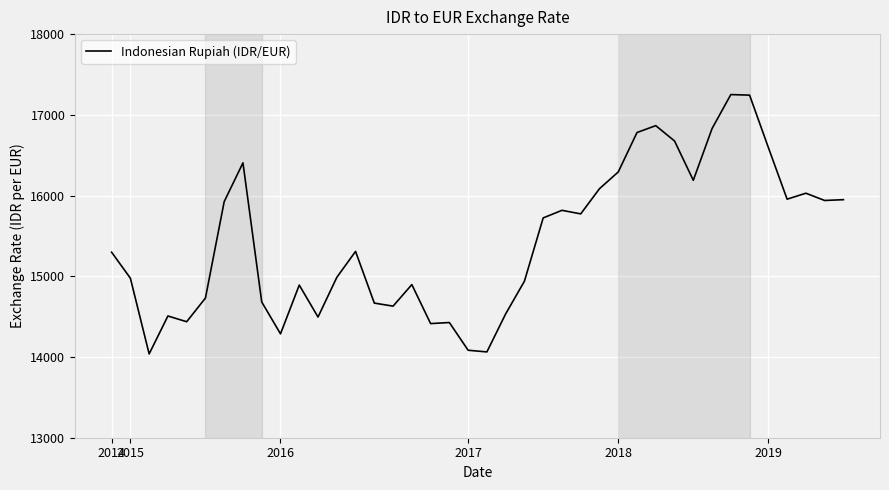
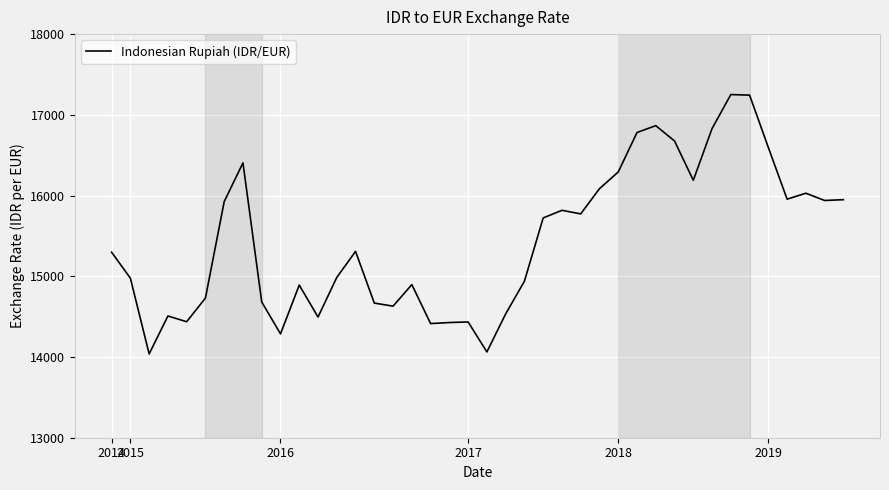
  {
    "2016": 14300,
-   "2017": 14100,
+   "2017": 14400,
    "2018": 16300,
    "2019": 16600
  }
